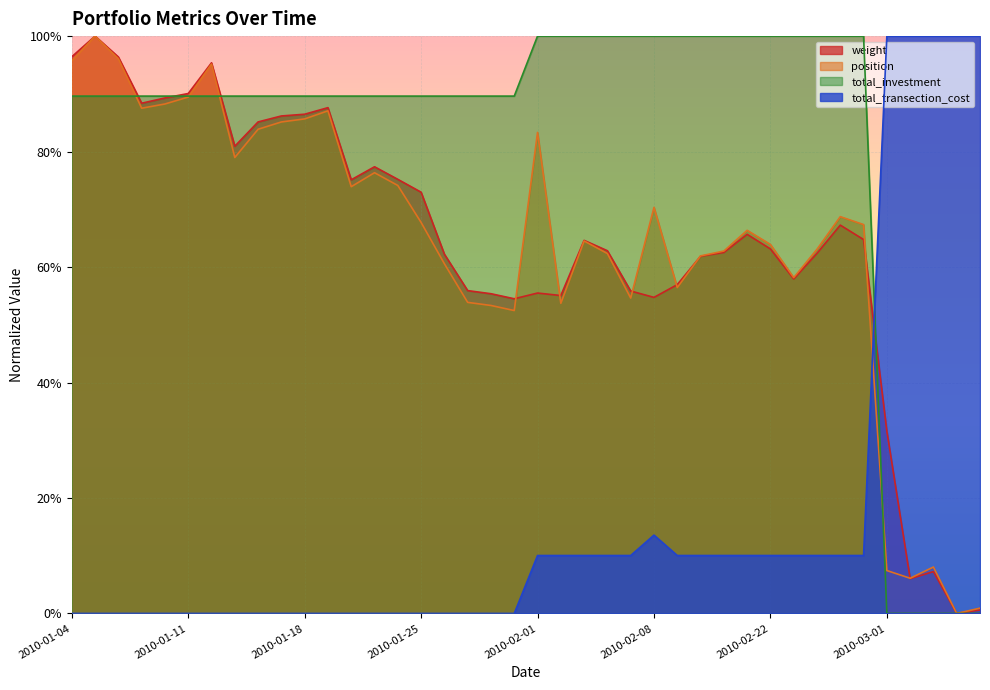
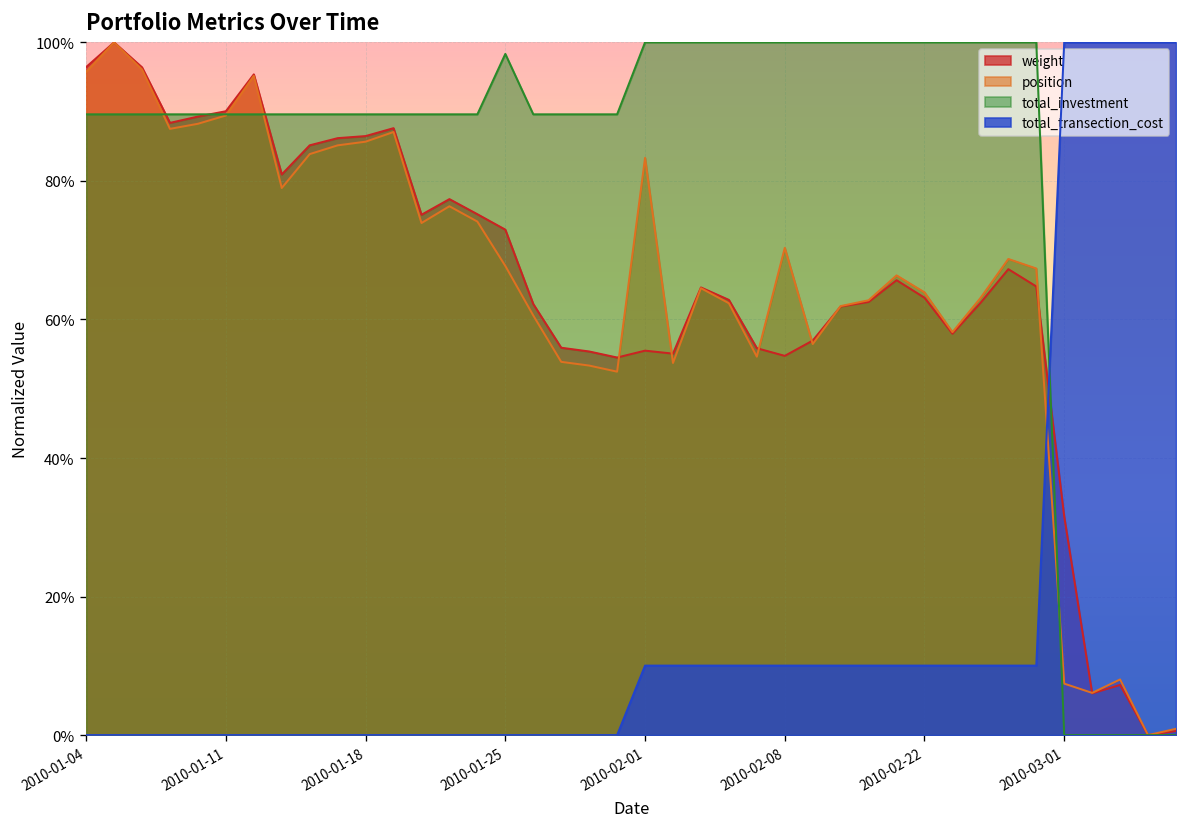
  {
    "weight": {
      "2010-01-04": "96%",
      "2010-01-11": "90%",
      "2010-01-18": "86%",
      "2010-01-25": "73%",
      "2010-02-01": "55%",
      "2010-02-08": "55%",
      "2010-02-22": "63%",
      "2010-03-01": "32%"
    },
    "position": {
      "2010-01-04": "96%",
      "2010-01-18": "86%",
      "2010-01-25": "68%",
      "2010-02-01": "83%",
      "2010-02-08": "70%",
      "2010-02-22": "64%",
      "2010-03-01": "7%"
    },
    "total_investment": {
      "2010-01-04": "90%",
      "2010-01-18": "90%",
-     "2010-01-25": "90%",
+     "2010-01-25": "98%",
      "2010-02-01": "100%",
      "2010-02-08": "100%",
      "2010-02-22": "100%",
      "2010-03-01": "0%"
    },
    "total_transection_cost": {
      "2010-01-04": "0%",
      "2010-01-11": "0%",
      "2010-01-18": "0%",
      "2010-01-25": "0%",
      "2010-02-01": "10%",
-     "2010-02-08": "14%",
+     "2010-02-08": "10%",
      "2010-02-22": "10%",
      "2010-03-01": "100%"
    }
  }
